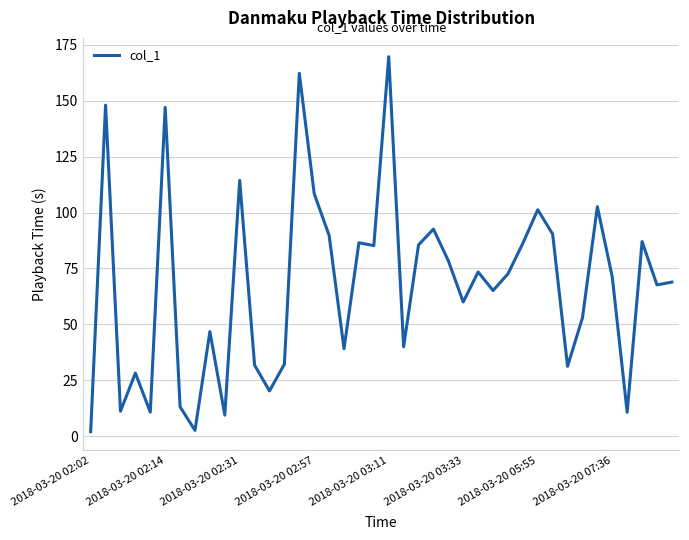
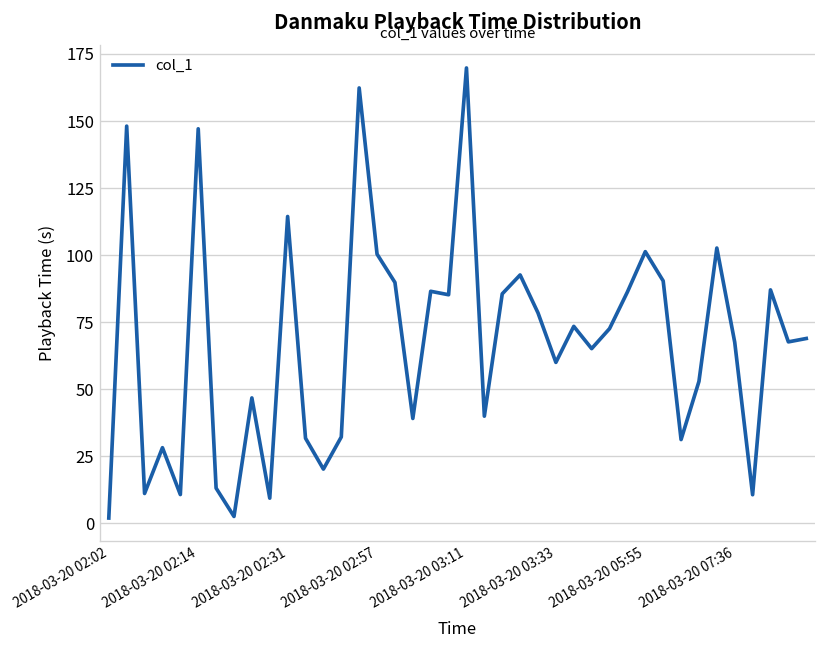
  {
    "2018-03-20 02:02": 2,
    "2018-03-20 02:31": 114,
-   "2018-03-20 02:57": 108,
+   "2018-03-20 02:57": 100,
    "2018-03-20 03:33": 60,
-   "2018-03-20 07:36": 71
+   "2018-03-20 07:36": 67
  }
